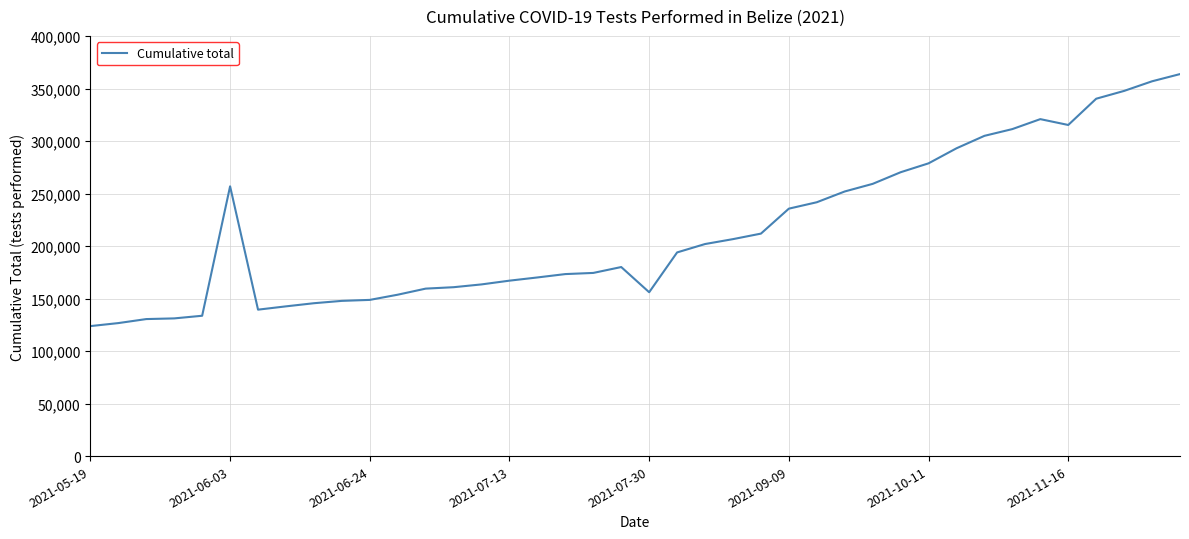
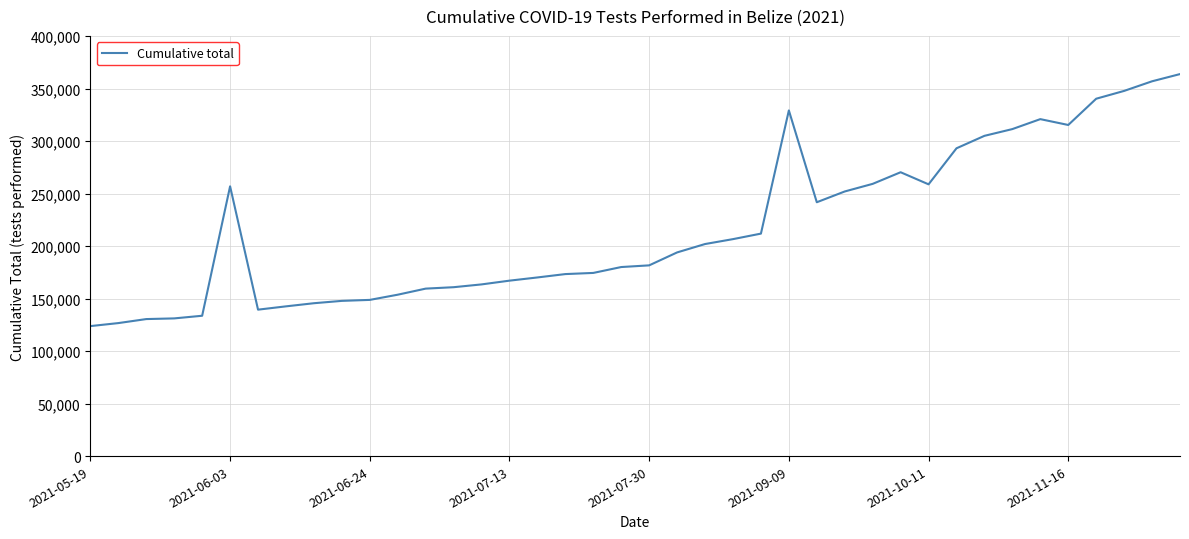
  {
    "2021-05-19": "124,000",
    "2021-06-03": "257,000",
    "2021-06-24": "149,000",
    "2021-07-13": "167,000",
-   "2021-07-30": "156,000",
-   "2021-09-09": "236,000",
-   "2021-10-11": "279,000",
+   "2021-07-30": "182,000",
+   "2021-09-09": "329,000",
+   "2021-10-11": "259,000",
    "2021-11-16": "315,000"
  }
